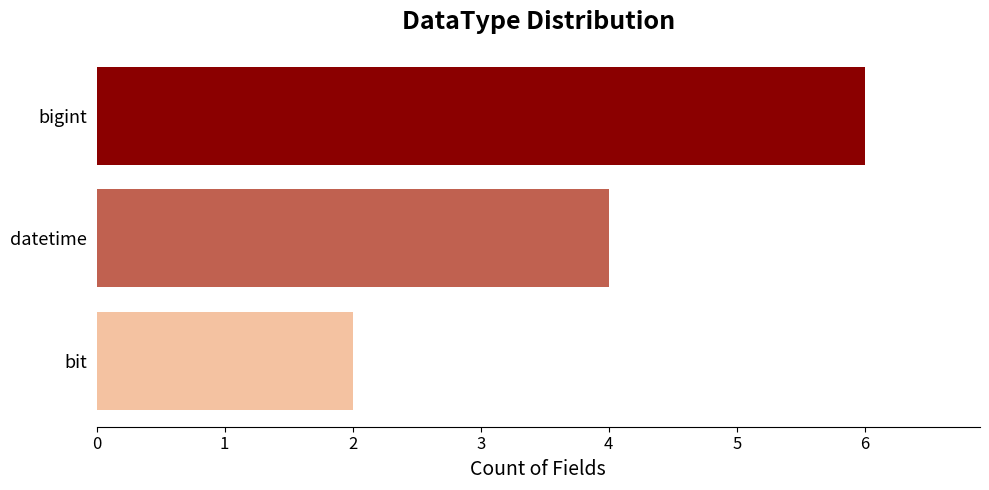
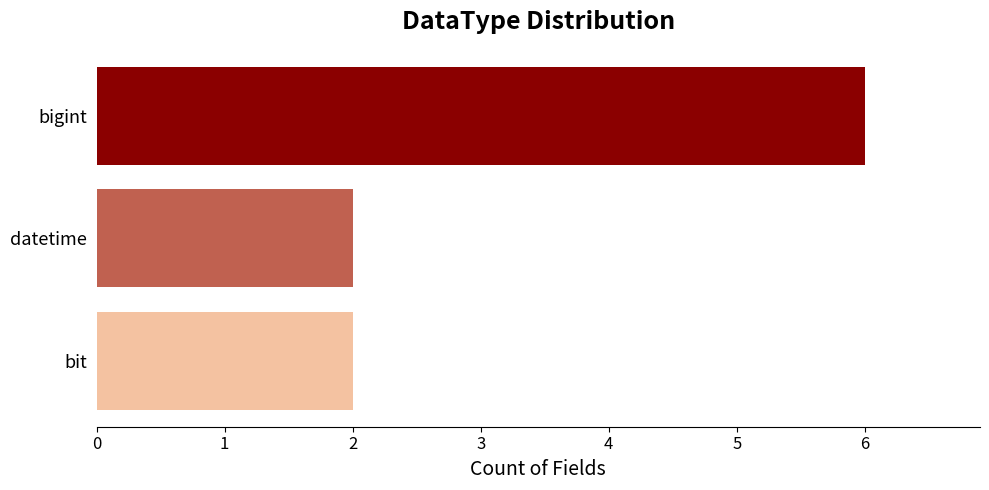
  {
    "bigint": 6,
-   "datetime": 4,
+   "datetime": 2,
    "bit": 2
  }
